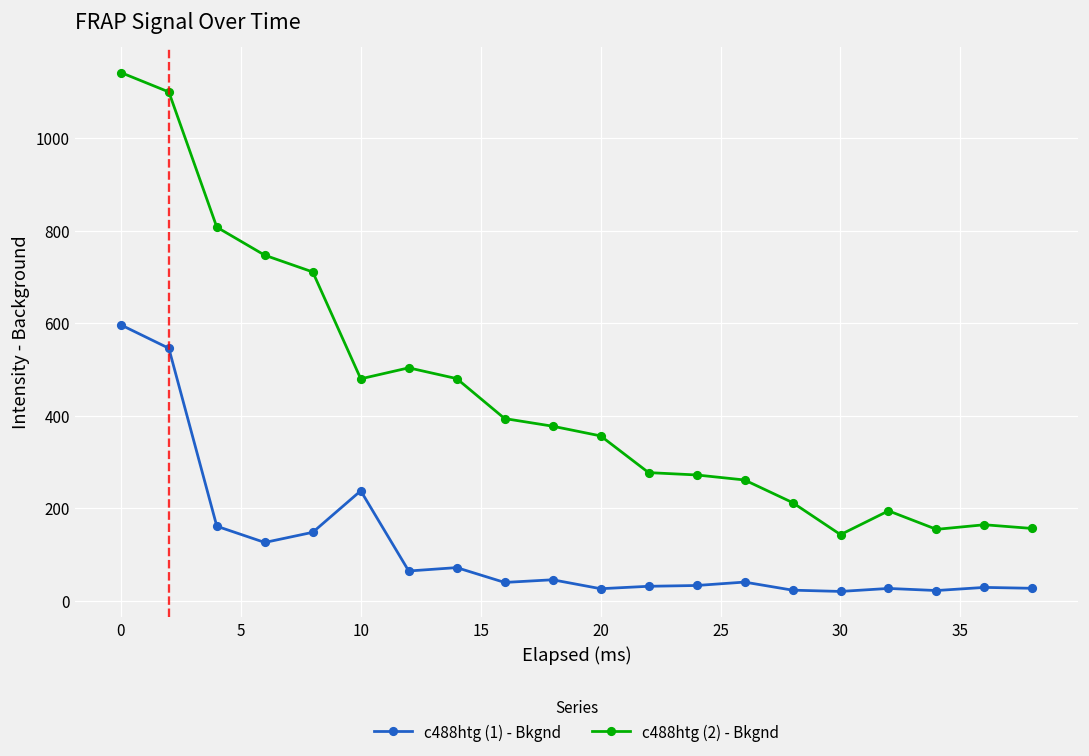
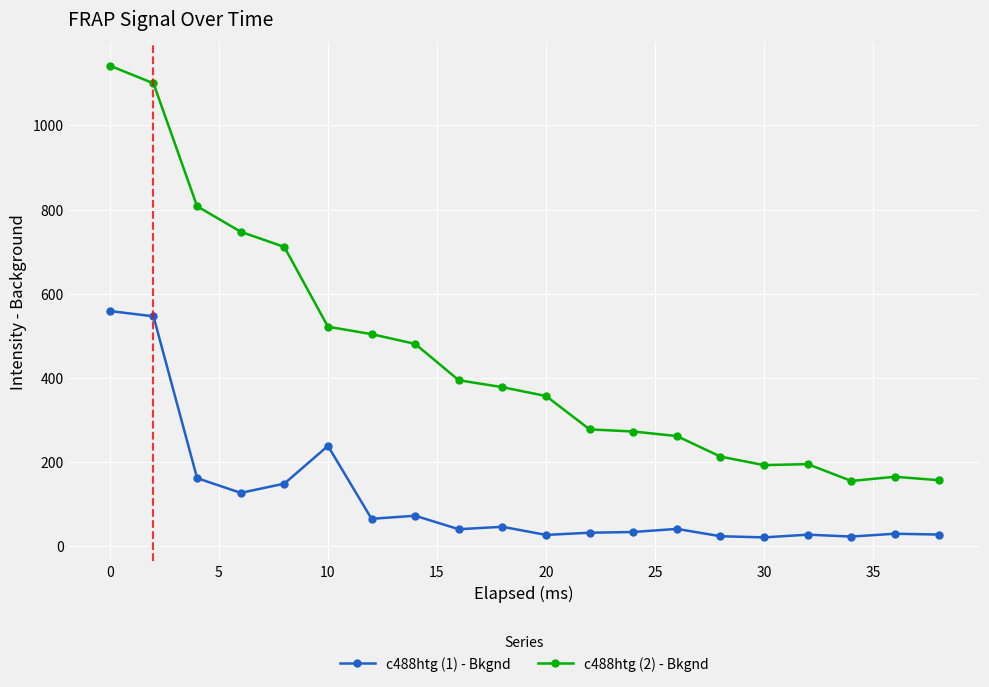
  {
    "c488htg (1) - Bkgnd": {
-     "0": 600,
+     "0": 560,
      "10": 240,
      "20": 30,
      "30": 20
    },
    "c488htg (2) - Bkgnd": {
      "0": 1140,
-     "10": 480,
+     "10": 520,
      "20": 360,
-     "30": 140
+     "30": 190
    }
  }
